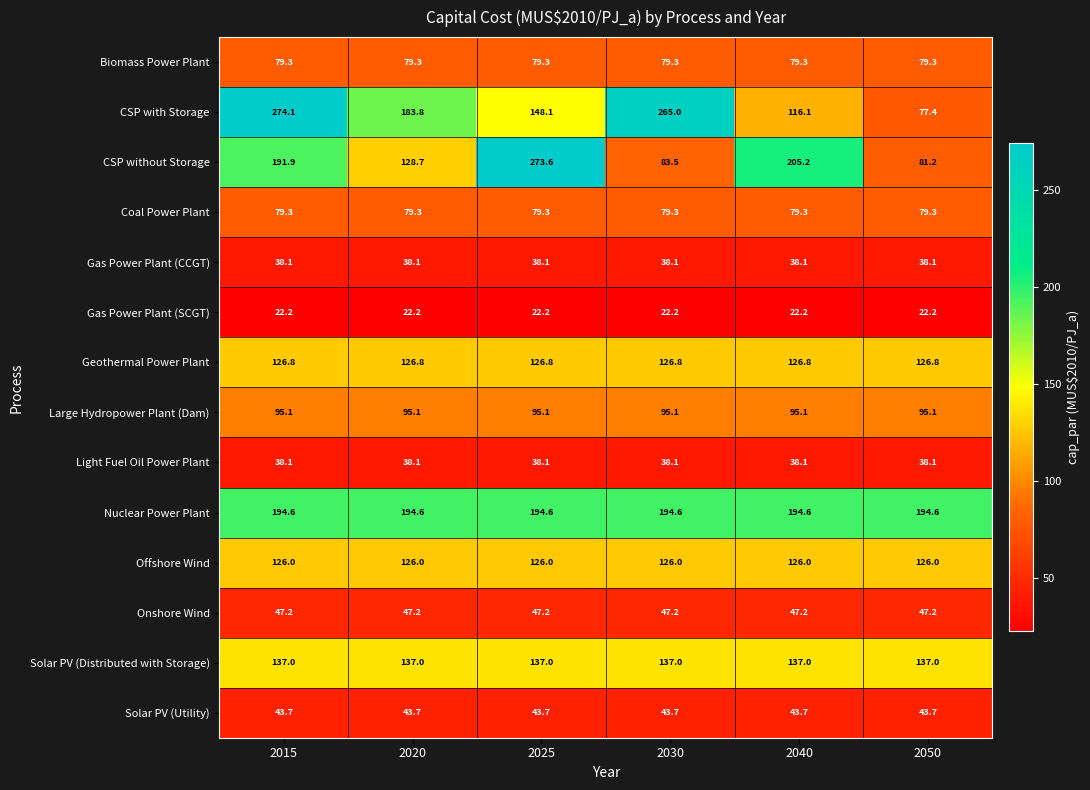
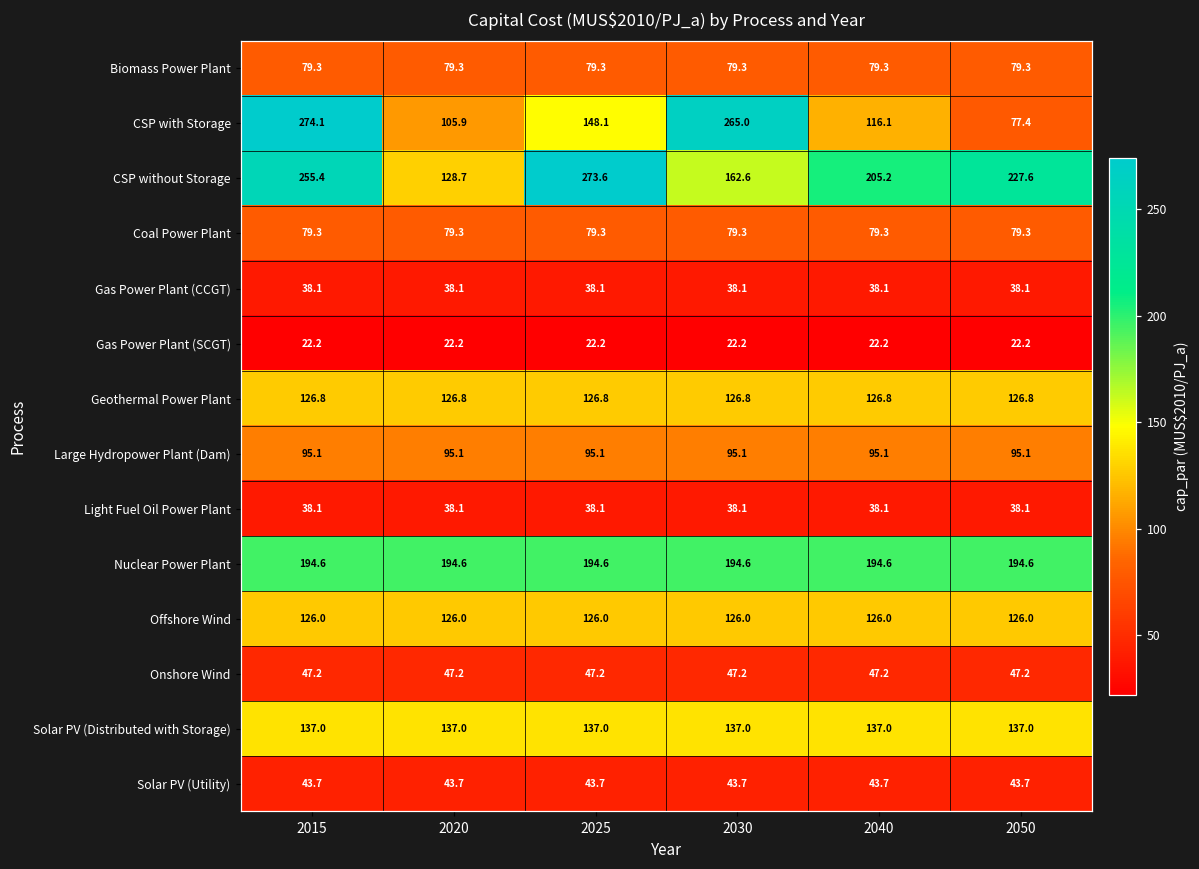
  {
    "Biomass Power Plant": {
      "2015": 79.3,
      "2020": 79.3,
      "2025": 79.3,
      "2030": 79.3,
      "2040": 79.3,
      "2050": 79.3
    },
    "CSP with Storage": {
      "2015": 274.1,
-     "2020": 183.8,
+     "2020": 105.9,
      "2025": 148.1,
      "2030": 265.0,
      "2040": 116.1,
      "2050": 77.4
    },
    "CSP without Storage": {
-     "2015": 191.9,
+     "2015": 255.4,
      "2020": 128.7,
      "2025": 273.6,
-     "2030": 83.5,
+     "2030": 162.6,
      "2040": 205.2,
-     "2050": 81.2
+     "2050": 227.6
    },
    "Coal Power Plant": {
      "2015": 79.3,
      "2020": 79.3,
      "2025": 79.3,
      "2030": 79.3,
      "2040": 79.3,
      "2050": 79.3
    },
    "Gas Power Plant (CCGT)": {
      "2015": 38.1,
      "2020": 38.1,
      "2025": 38.1,
      "2030": 38.1,
      "2040": 38.1,
      "2050": 38.1
    },
    "Gas Power Plant (SCGT)": {
      "2015": 22.2,
      "2020": 22.2,
      "2025": 22.2,
      "2030": 22.2,
      "2040": 22.2,
      "2050": 22.2
    },
    "Geothermal Power Plant": {
      "2015": 126.8,
      "2020": 126.8,
      "2025": 126.8,
      "2030": 126.8,
      "2040": 126.8,
      "2050": 126.8
    },
    "Large Hydropower Plant (Dam)": {
      "2015": 95.1,
      "2020": 95.1,
      "2025": 95.1,
      "2030": 95.1,
      "2040": 95.1,
      "2050": 95.1
    },
    "Light Fuel Oil Power Plant": {
      "2015": 38.1,
      "2020": 38.1,
      "2025": 38.1,
      "2030": 38.1,
      "2040": 38.1,
      "2050": 38.1
    },
    "Nuclear Power Plant": {
      "2015": 194.6,
      "2020": 194.6,
      "2025": 194.6,
      "2030": 194.6,
      "2040": 194.6,
      "2050": 194.6
    },
    "Offshore Wind": {
      "2015": 126.0,
      "2020": 126.0,
      "2025": 126.0,
      "2030": 126.0,
      "2040": 126.0,
      "2050": 126.0
    },
    "Onshore Wind": {
      "2015": 47.2,
      "2020": 47.2,
      "2025": 47.2,
      "2030": 47.2,
      "2040": 47.2,
      "2050": 47.2
    },
    "Solar PV (Distributed with Storage)": {
      "2015": 137.0,
      "2020": 137.0,
      "2025": 137.0,
      "2030": 137.0,
      "2040": 137.0,
      "2050": 137.0
    },
    "Solar PV (Utility)": {
      "2015": 43.7,
      "2020": 43.7,
      "2025": 43.7,
      "2030": 43.7,
      "2040": 43.7,
      "2050": 43.7
    }
  }
